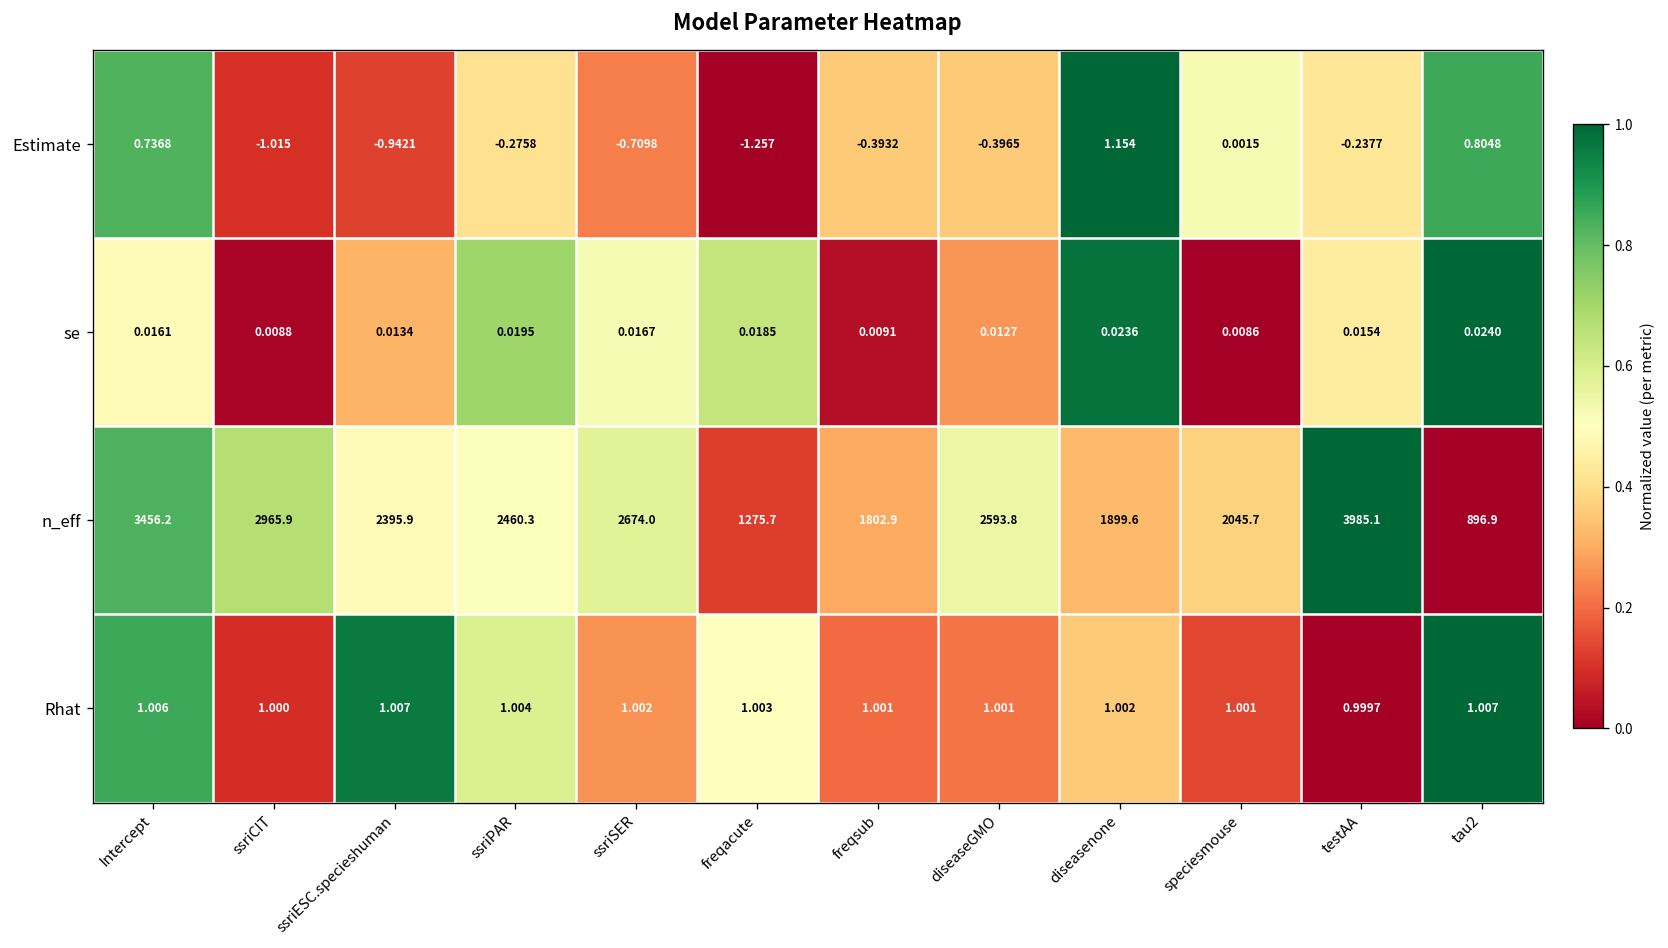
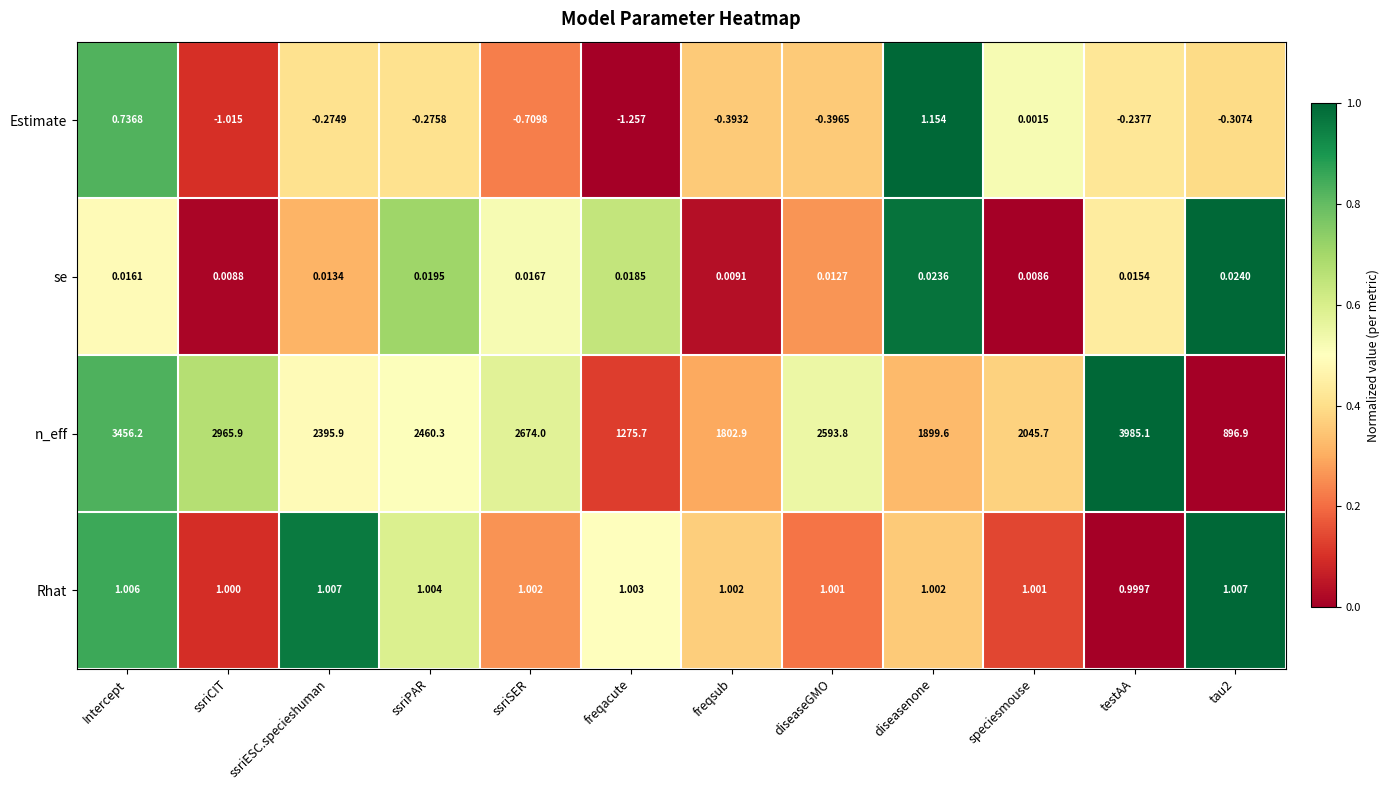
  {
    "Estimate": {
      "Intercept": 0.7368,
      "ssriCIT": -1.015,
-     "ssriESC.specieshuman": -0.9421,
+     "ssriESC.specieshuman": -0.2749,
      "ssriPAR": -0.2758,
      "ssriSER": -0.7098,
      "freqacute": -1.257,
      "freqsub": -0.3932,
      "diseaseGMO": -0.3965,
      "diseasenone": 1.154,
      "speciesmouse": 0.0015,
      "testAA": -0.2377,
-     "tau2": 0.8048
+     "tau2": -0.3074
    },
    "se": {
      "Intercept": 0.0161,
      "ssriCIT": 0.0088,
      "ssriESC.specieshuman": 0.0134,
      "ssriPAR": 0.0195,
      "ssriSER": 0.0167,
      "freqacute": 0.0185,
      "freqsub": 0.0091,
      "diseaseGMO": 0.0127,
      "diseasenone": 0.0236,
      "speciesmouse": 0.0086,
      "testAA": 0.0154,
      "tau2": 0.0240
    },
    "n_eff": {
      "Intercept": 3456.2,
      "ssriCIT": 2965.9,
      "ssriESC.specieshuman": 2395.9,
      "ssriPAR": 2460.3,
      "ssriSER": 2674.0,
      "freqacute": 1275.7,
      "freqsub": 1802.9,
      "diseaseGMO": 2593.8,
      "diseasenone": 1899.6,
      "speciesmouse": 2045.7,
      "testAA": 3985.1,
      "tau2": 896.9
    },
    "Rhat": {
      "Intercept": 1.006,
      "ssriCIT": 1.000,
      "ssriESC.specieshuman": 1.007,
      "ssriPAR": 1.004,
      "ssriSER": 1.002,
      "freqacute": 1.003,
-     "freqsub": 1.001,
+     "freqsub": 1.002,
      "diseaseGMO": 1.001,
      "diseasenone": 1.002,
      "speciesmouse": 1.001,
      "testAA": 0.9997,
      "tau2": 1.007
    }
  }
